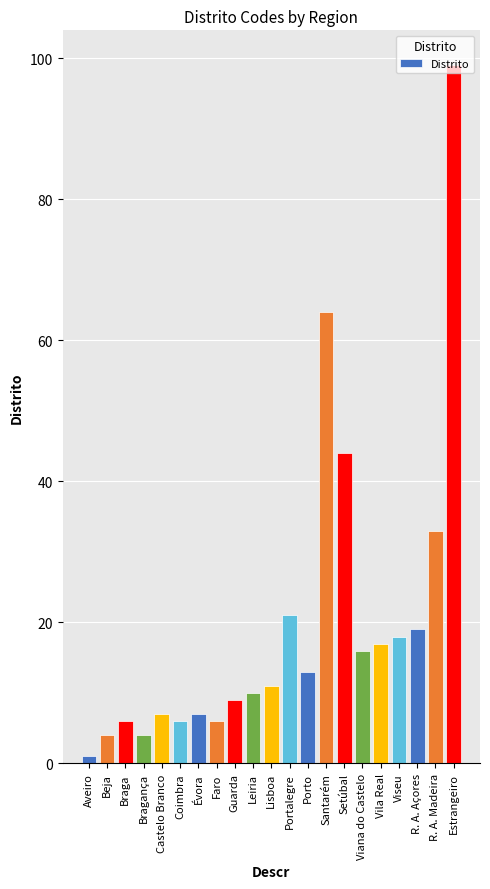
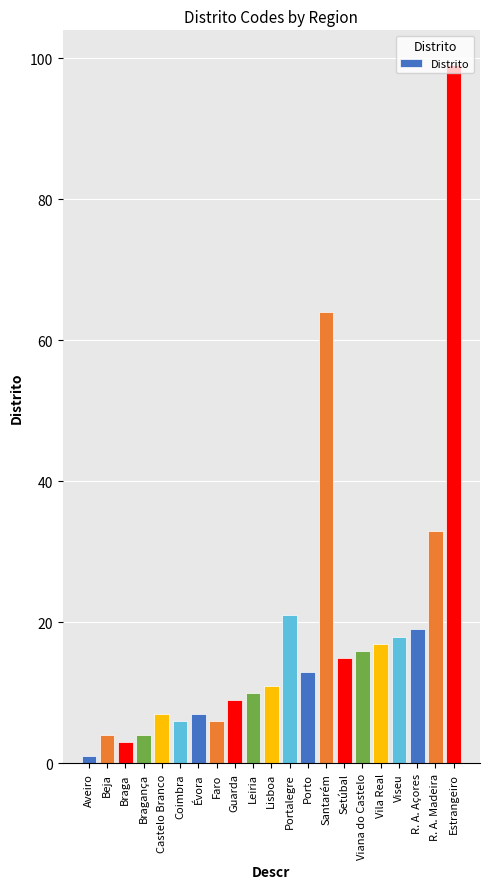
  {
    "Aveiro": 1,
    "Beja": 4,
-   "Braga": 6,
+   "Braga": 3,
    "Bragança": 4,
    "Castelo Branco": 7,
    "Coimbra": 6,
    "Évora": 7,
    "Faro": 6,
    "Guarda": 9,
    "Leiria": 10,
    "Lisboa": 11,
    "Portalegre": 21,
    "Porto": 13,
    "Santarém": 64,
-   "Setúbal": 44,
+   "Setúbal": 15,
    "Viana do Castelo": 16,
    "Vila Real": 17,
    "Viseu": 18,
    "R. A. Açores": 19,
    "R. A. Madeira": 33
  }
